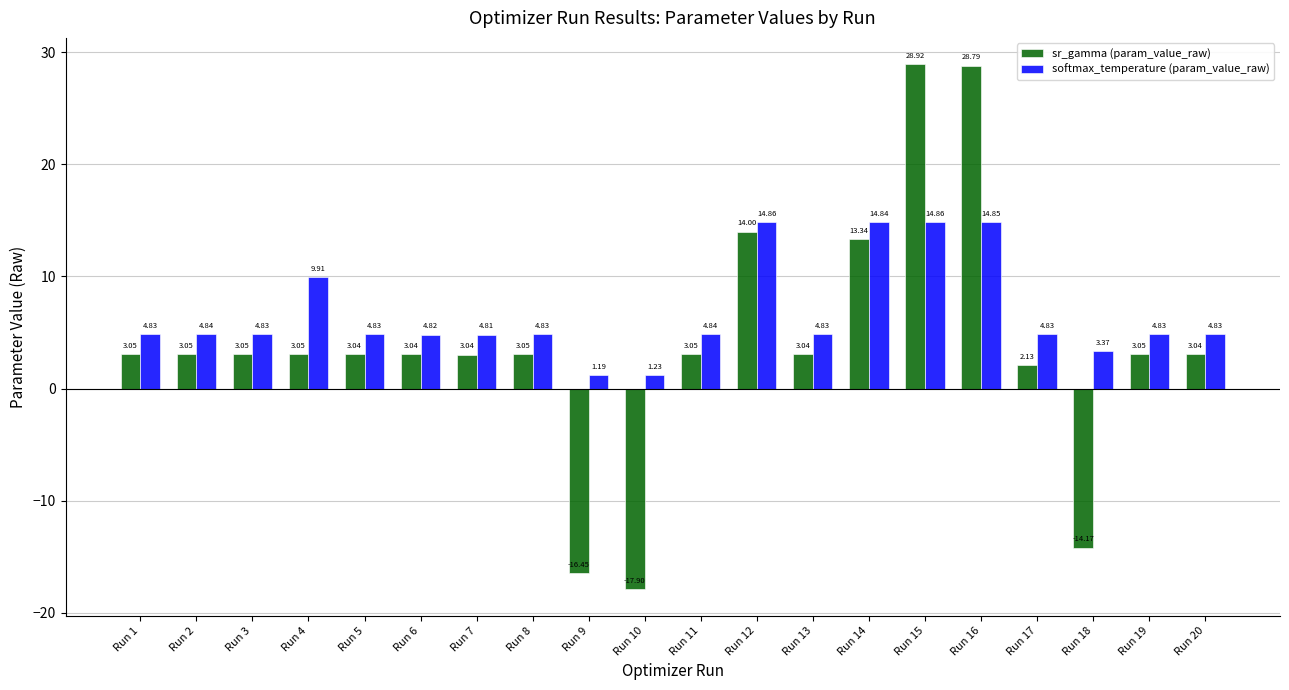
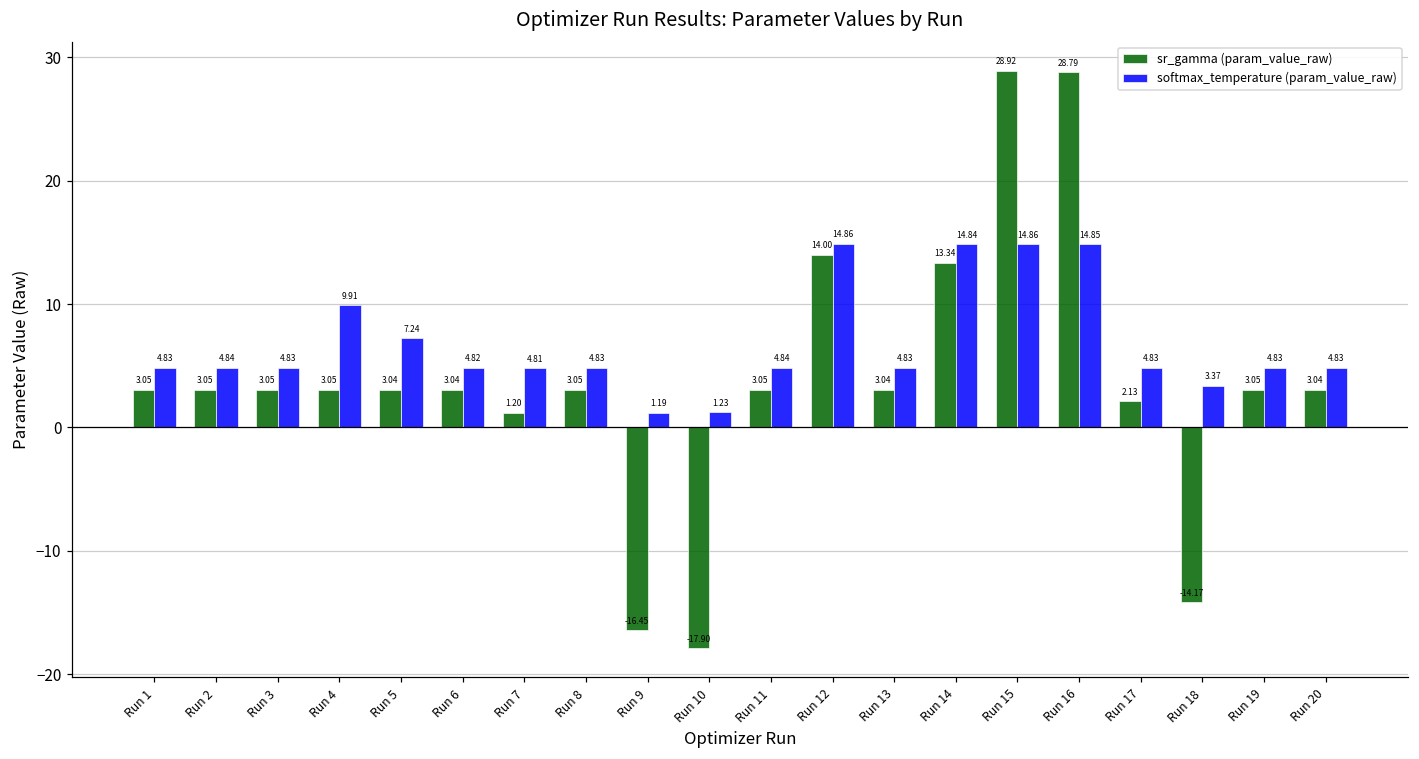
  {
    "sr_gamma (param_value_raw)": {
      "Run 1": 3.05,
      "Run 2": 3.05,
      "Run 3": 3.05,
      "Run 4": 3.05,
      "Run 5": 3.04,
      "Run 6": 3.04,
-     "Run 7": 3.04,
+     "Run 7": 1.20,
      "Run 8": 3.05,
      "Run 9": -16.45,
      "Run 10": -17.90,
      "Run 11": 3.05,
      "Run 12": 14.00,
      "Run 13": 3.04,
      "Run 14": 13.34,
      "Run 15": 28.92,
      "Run 16": 28.79,
      "Run 17": 2.13,
      "Run 18": -14.17,
      "Run 19": 3.05,
      "Run 20": 3.04
    },
    "softmax_temperature (param_value_raw)": {
      "Run 1": 4.83,
      "Run 2": 4.84,
      "Run 3": 4.83,
      "Run 4": 9.91,
-     "Run 5": 4.83,
+     "Run 5": 7.24,
      "Run 6": 4.82,
      "Run 7": 4.81,
      "Run 8": 4.83,
      "Run 9": 1.19,
      "Run 10": 1.23,
      "Run 11": 4.84,
      "Run 12": 14.86,
      "Run 13": 4.83,
      "Run 14": 14.84,
      "Run 15": 14.86,
      "Run 16": 14.85,
      "Run 17": 4.83,
      "Run 18": 3.37,
      "Run 19": 4.83,
      "Run 20": 4.83
    }
  }
